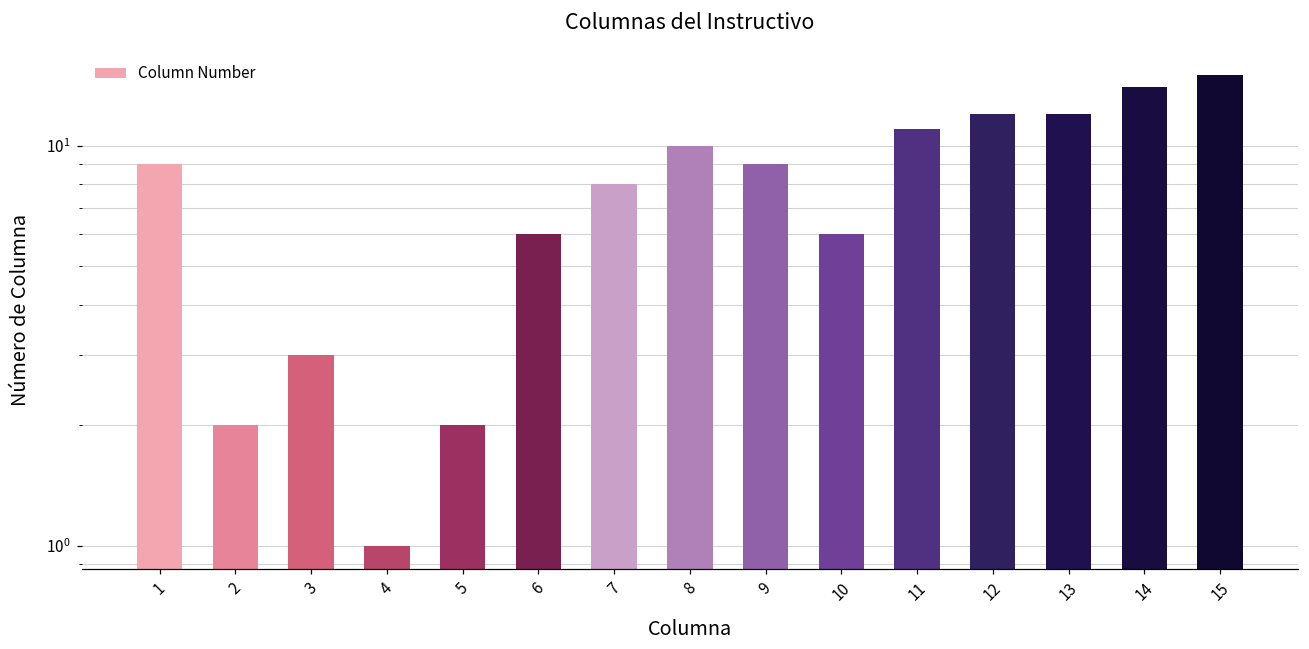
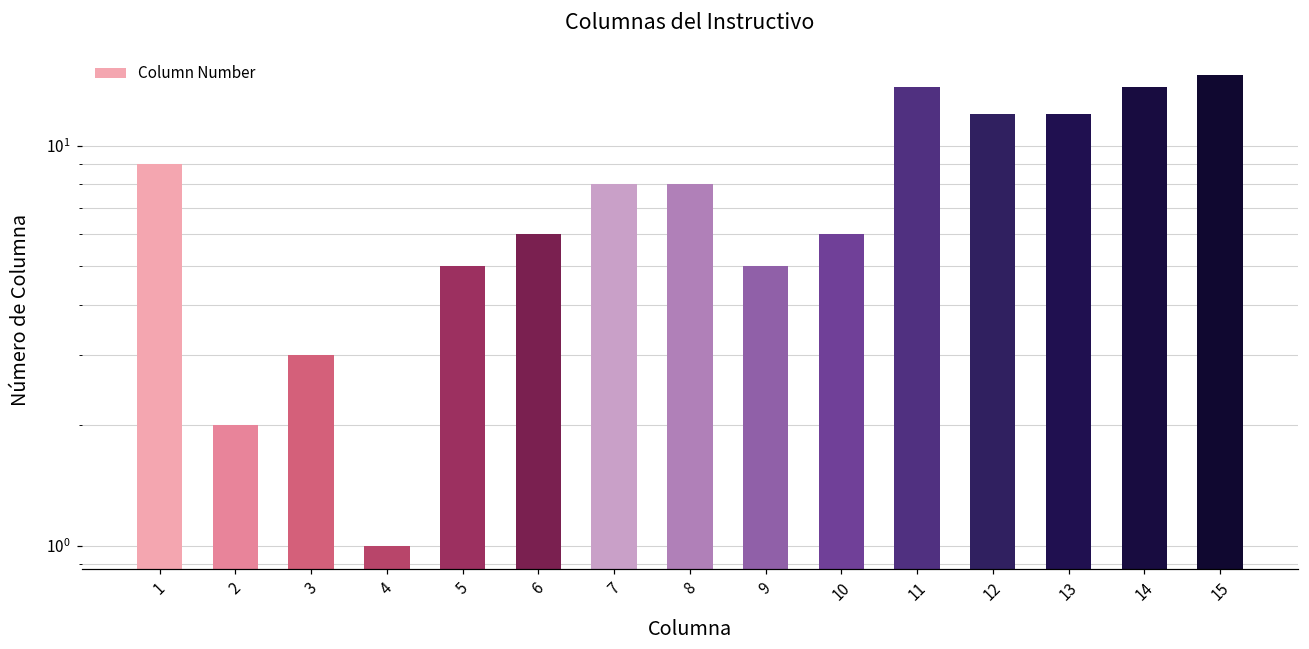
  {
    "1": 9,
    "2": 2,
    "3": 3,
    "4": 1,
-   "5": 2,
+   "5": 5,
    "6": 6,
    "7": 8,
-   "8": 10,
-   "9": 9,
+   "8": 8,
+   "9": 5,
    "10": 6,
-   "11": 11,
+   "11": 14,
    "12": 12,
    "13": 12,
    "14": 14,
    "15": 15
  }
